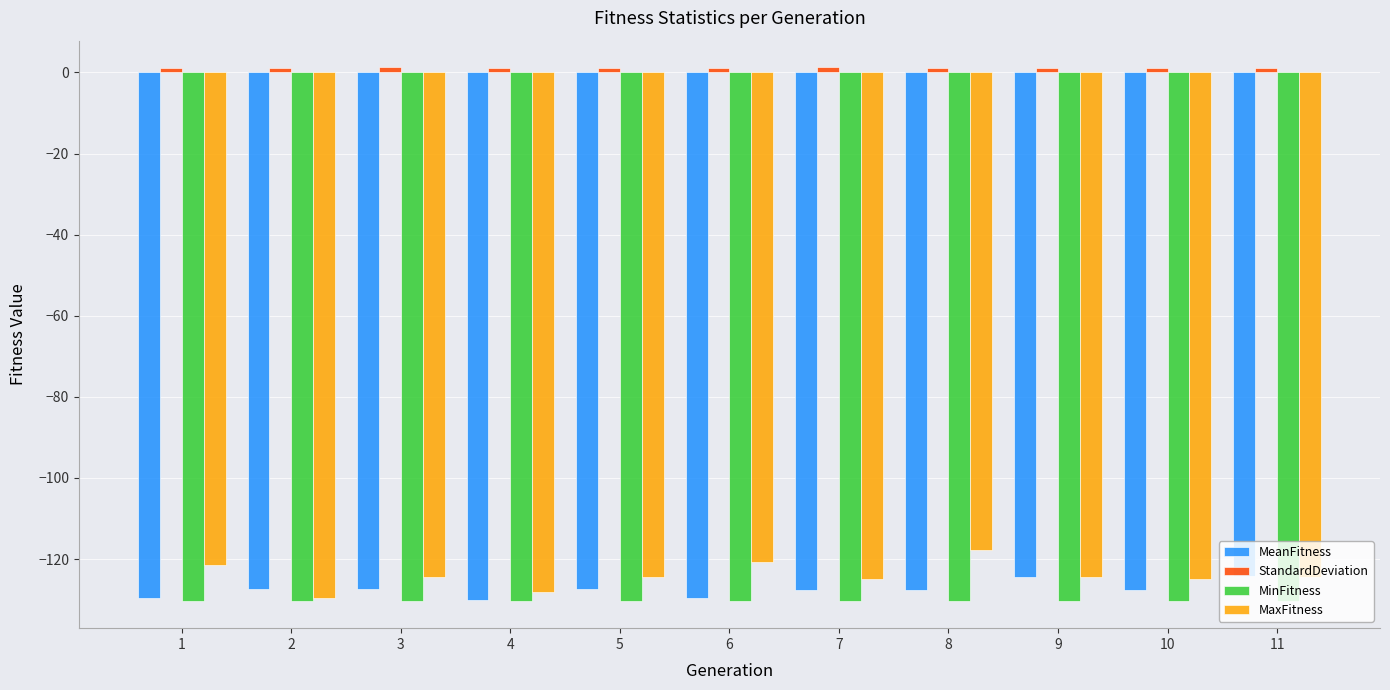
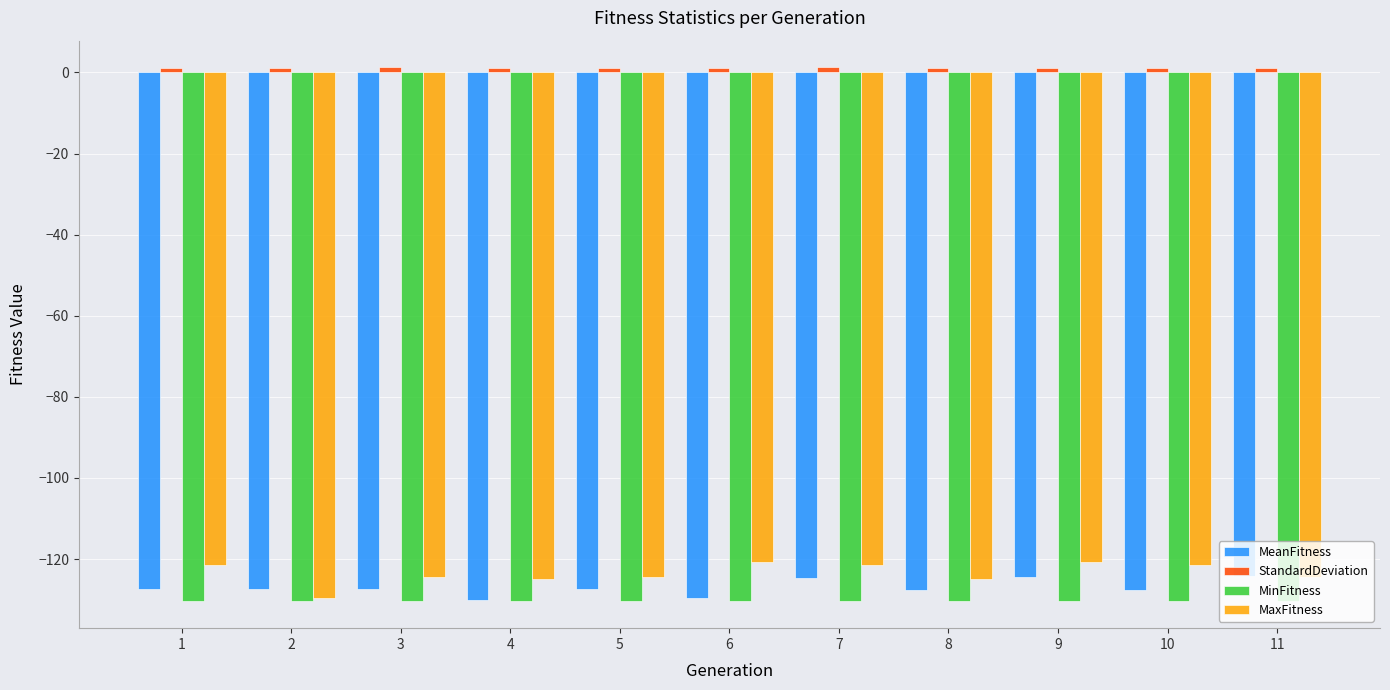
  {
    "MeanFitness": {
-     "1": -130,
+     "1": -128,
      "2": -128,
      "3": -127,
      "4": -130,
      "5": -127,
      "6": -130,
-     "7": -128,
+     "7": -125,
      "8": -128,
      "9": -124,
      "10": -128
    },
    "StandardDeviation": {
      "1": 1,
      "2": 1,
      "3": 1,
      "4": 1,
      "5": 1,
      "6": 1,
      "7": 1,
      "8": 1,
      "9": 1,
      "10": 1,
      "11": 1
    },
    "MinFitness": {
      "1": -130,
      "2": -130,
      "3": -130,
      "4": -130,
      "5": -130,
      "6": -130,
      "7": -130,
      "8": -130,
      "9": -130,
      "10": -130
    },
    "MaxFitness": {
      "1": -121,
      "2": -130,
      "3": -124,
-     "4": -128,
+     "4": -125,
      "5": -124,
      "6": -121,
-     "7": -125,
-     "8": -118,
-     "9": -124,
-     "10": -125
+     "7": -121,
+     "8": -125,
+     "9": -121,
+     "10": -121
    }
  }
